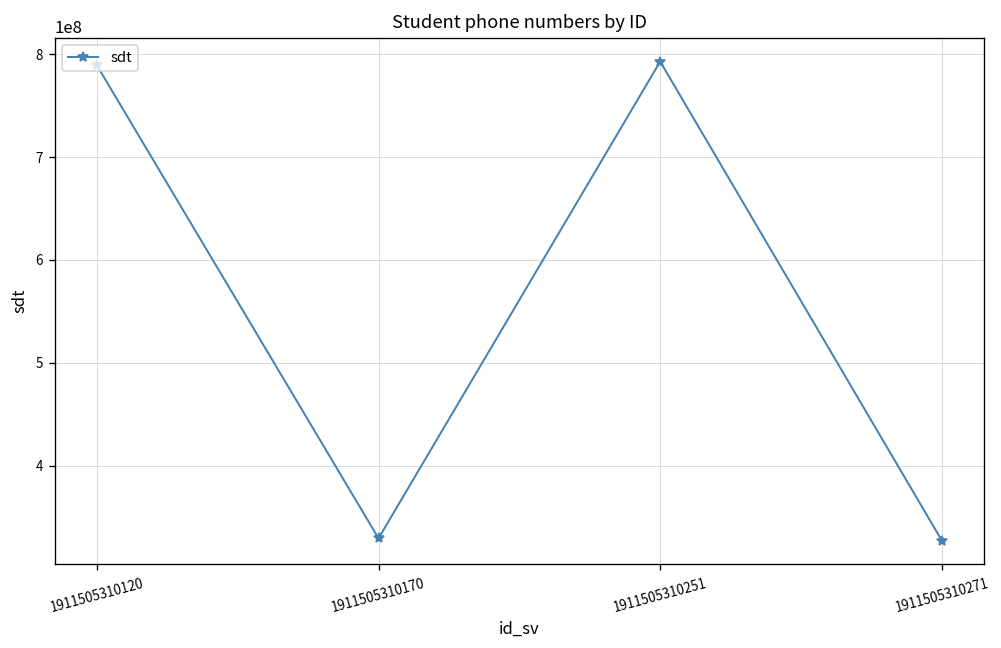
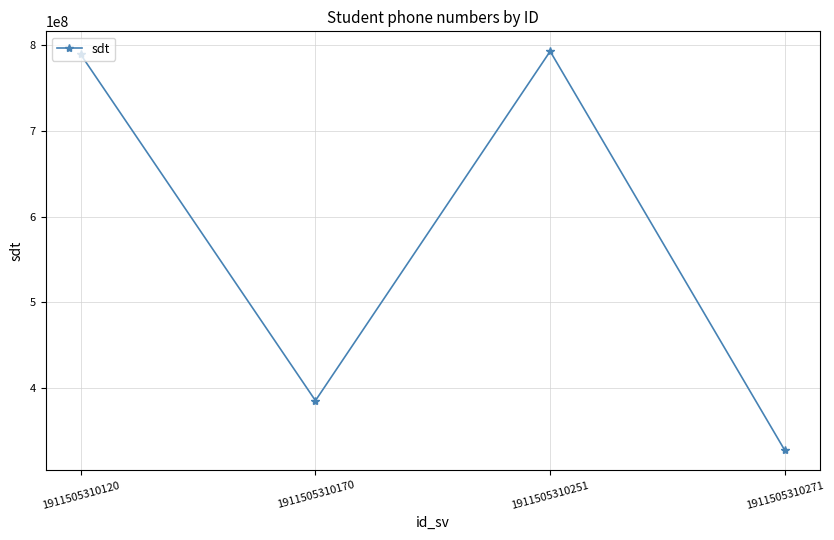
  {
-   "1911505310170": 330000000,
+   "1911505310170": 390000000,
    "1911505310251": 790000000,
    "1911505310271": 330000000
  }
